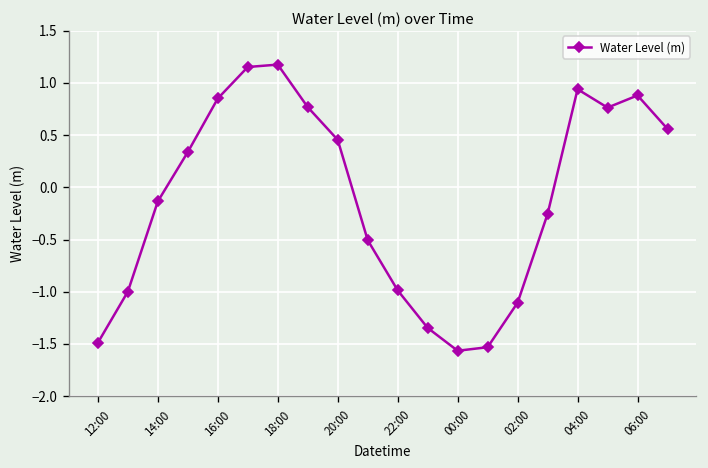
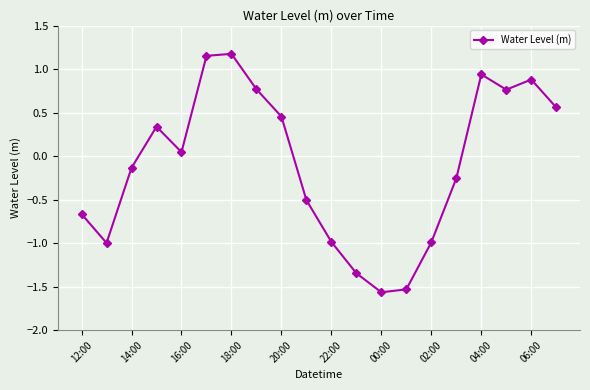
  {
-   "12:00": -1.5,
+   "12:00": -0.7,
    "14:00": -0.1,
-   "16:00": 0.9,
+   "16:00": 0.0,
    "18:00": 1.2,
    "20:00": 0.5,
    "22:00": -1.0,
    "00:00": -1.6,
-   "02:00": -1.1,
+   "02:00": -1.0,
    "04:00": 0.9,
    "06:00": 0.9
  }
